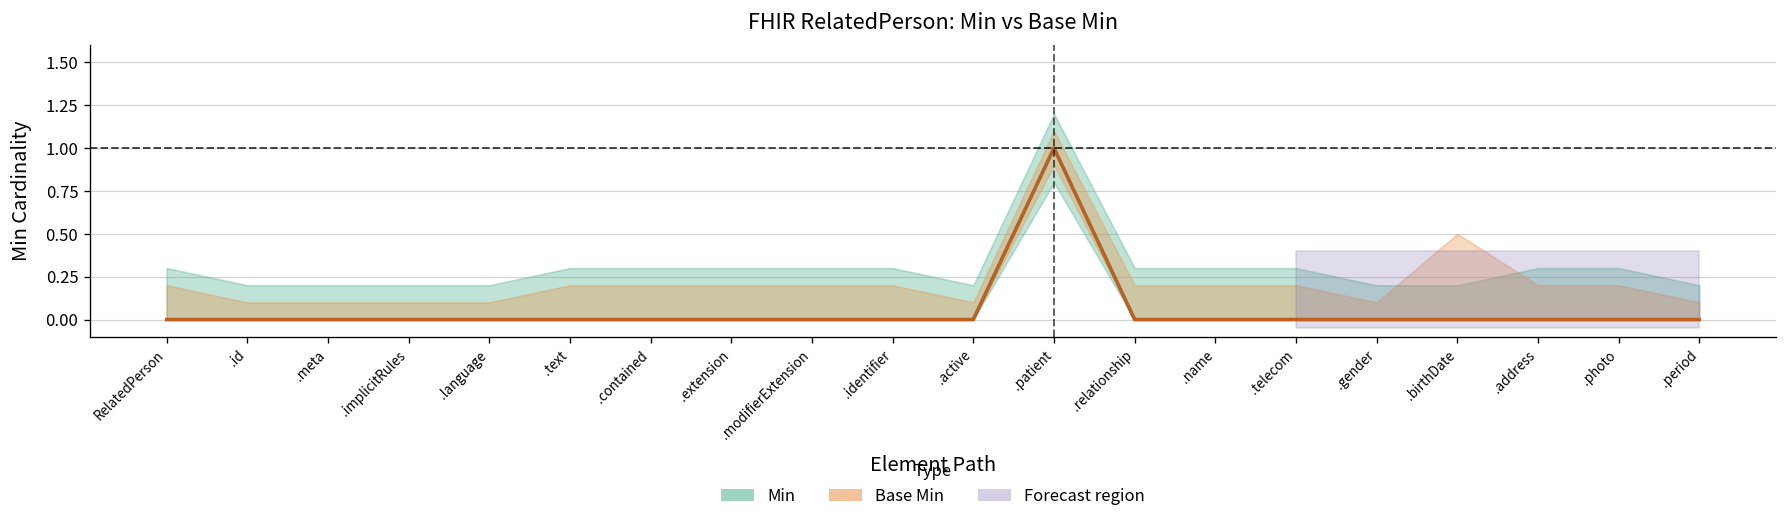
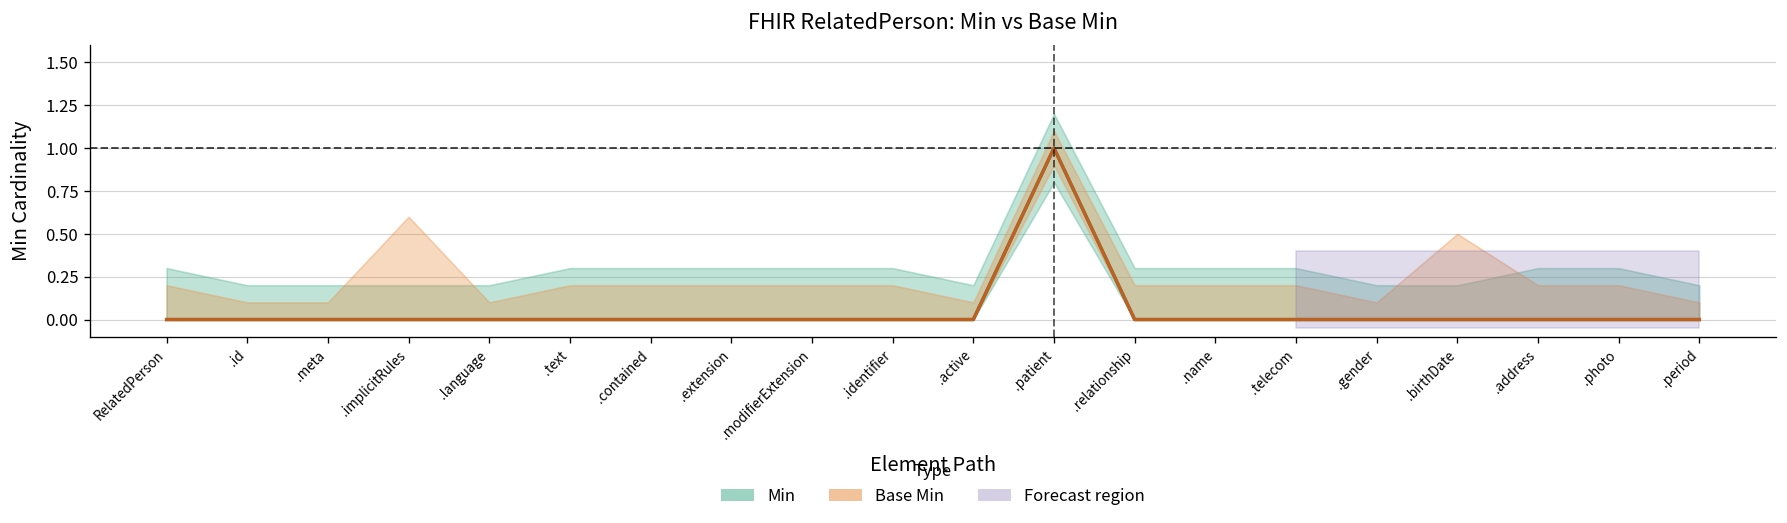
  {
    "Base Min": {
-     ".implicitRules": 0.1
+     ".implicitRules": 0.6
    }
  }
